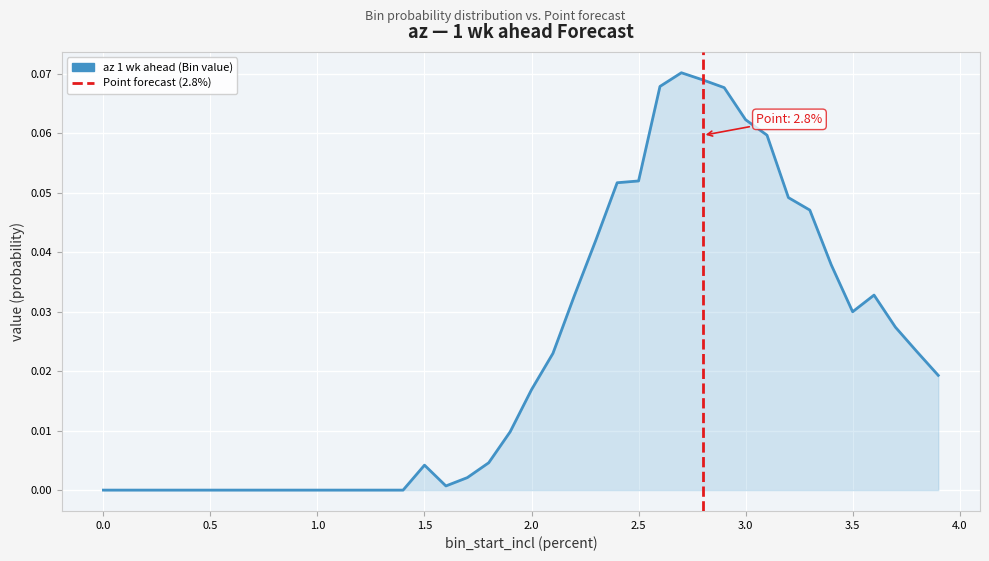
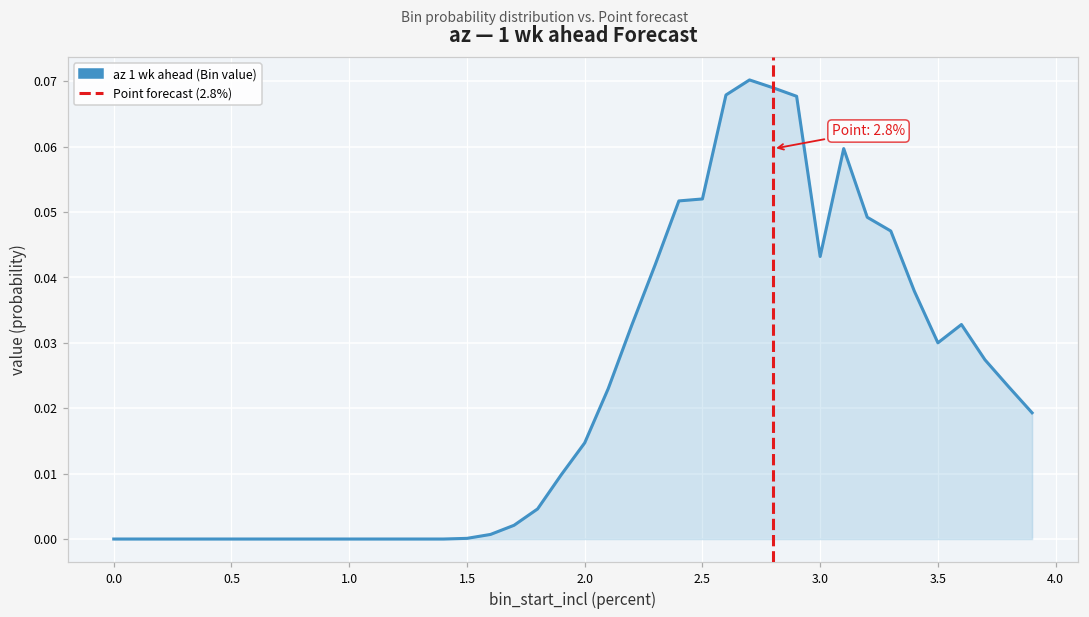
  {
    "0.0": 0.000,
    "0.5": 0.000,
    "1.0": 0.000,
-   "1.5": 0.004,
-   "2.0": 0.017,
+   "1.5": 0.000,
+   "2.0": 0.015,
    "2.5": 0.052,
-   "3.0": 0.062,
+   "3.0": 0.043,
    "3.5": 0.030
  }
